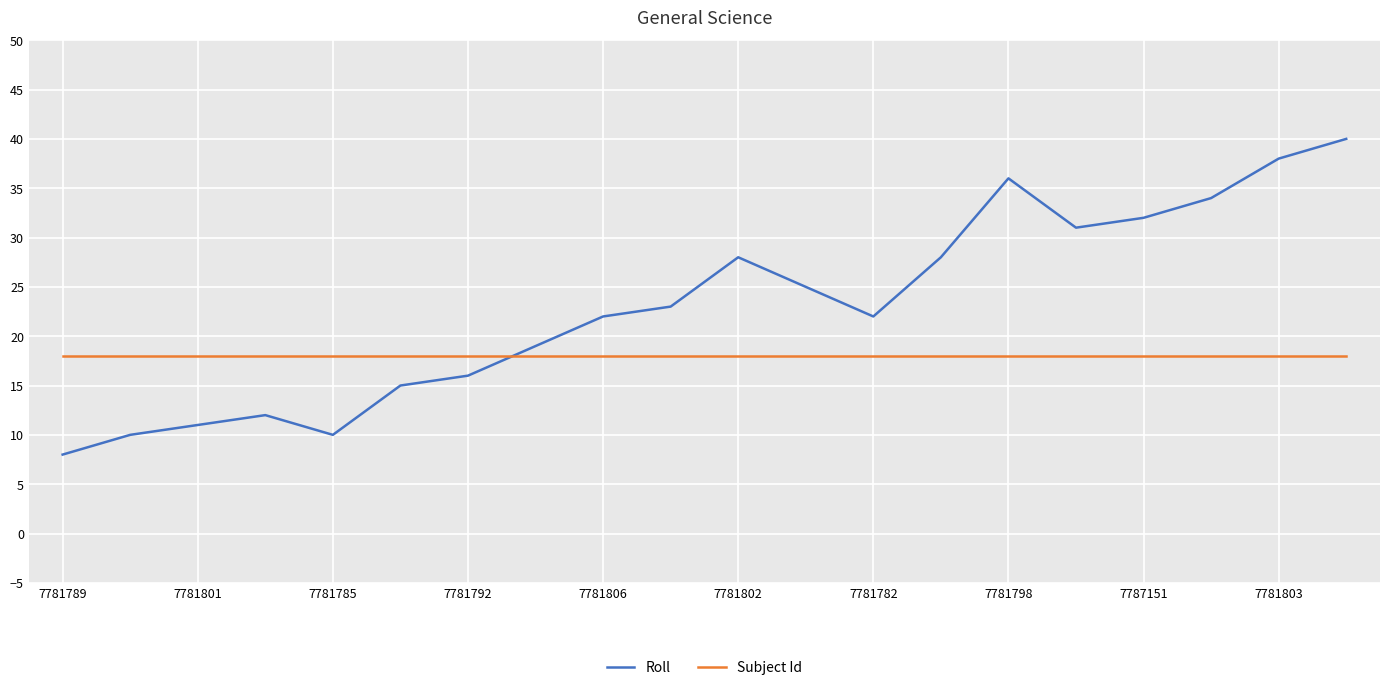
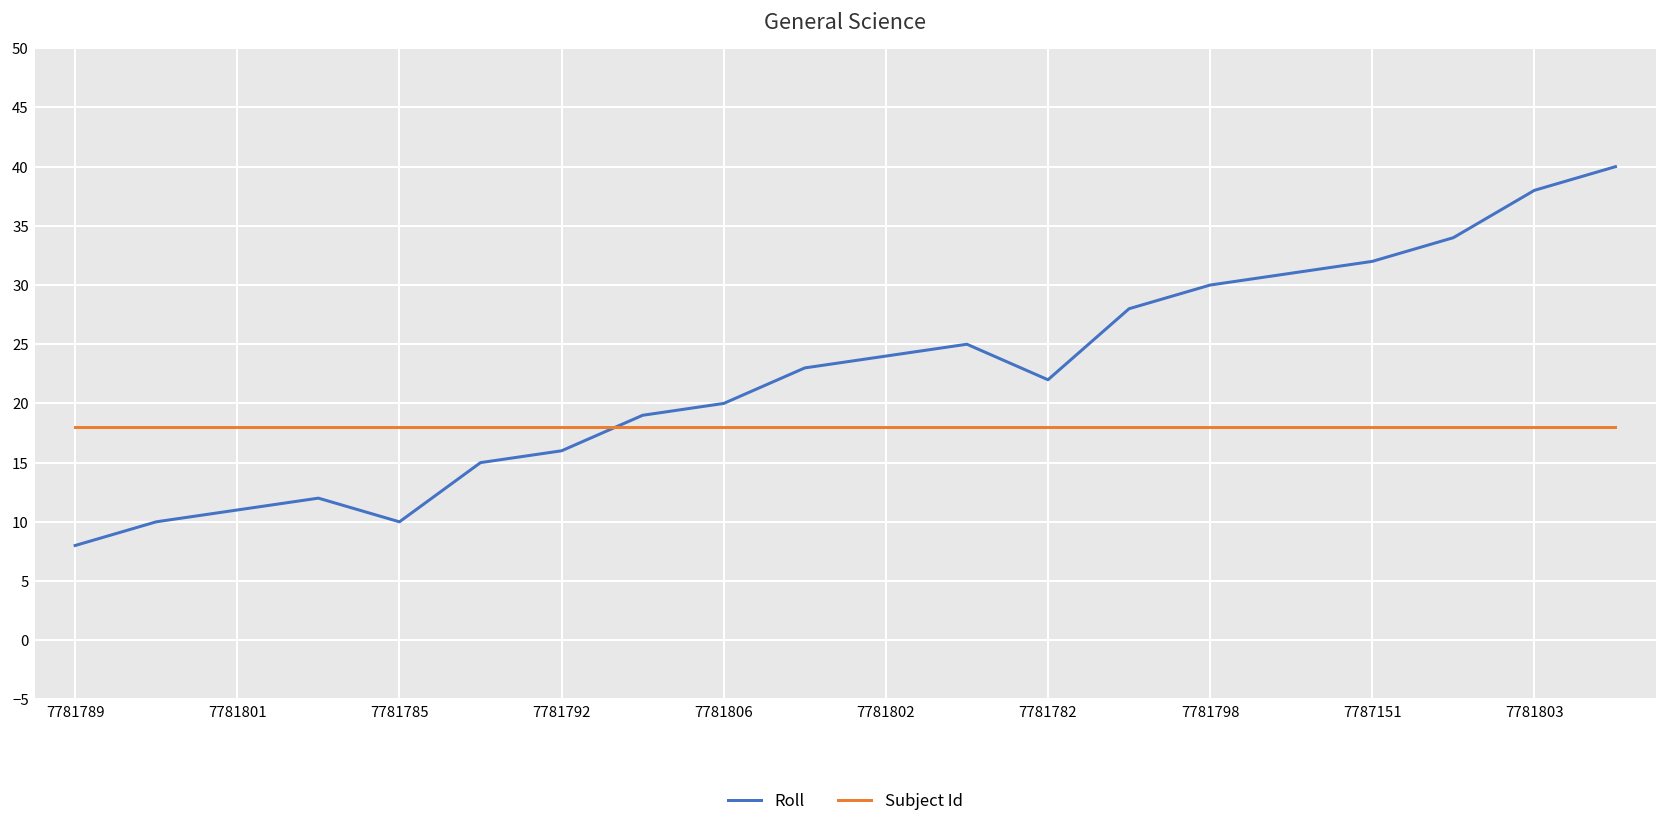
  {
    "Roll": {
      "7781789": 8,
      "7781801": 11,
      "7781785": 10,
      "7781792": 16,
-     "7781806": 22,
-     "7781802": 28,
+     "7781806": 20,
+     "7781802": 24,
      "7781782": 22,
-     "7781798": 36,
+     "7781798": 30,
      "7787151": 32,
      "7781803": 38
    },
    "Subject Id": {
      "7781789": 18,
      "7781801": 18,
      "7781785": 18,
      "7781792": 18,
      "7781806": 18,
      "7781802": 18,
      "7781782": 18,
      "7781798": 18,
      "7787151": 18,
      "7781803": 18
    }
  }
